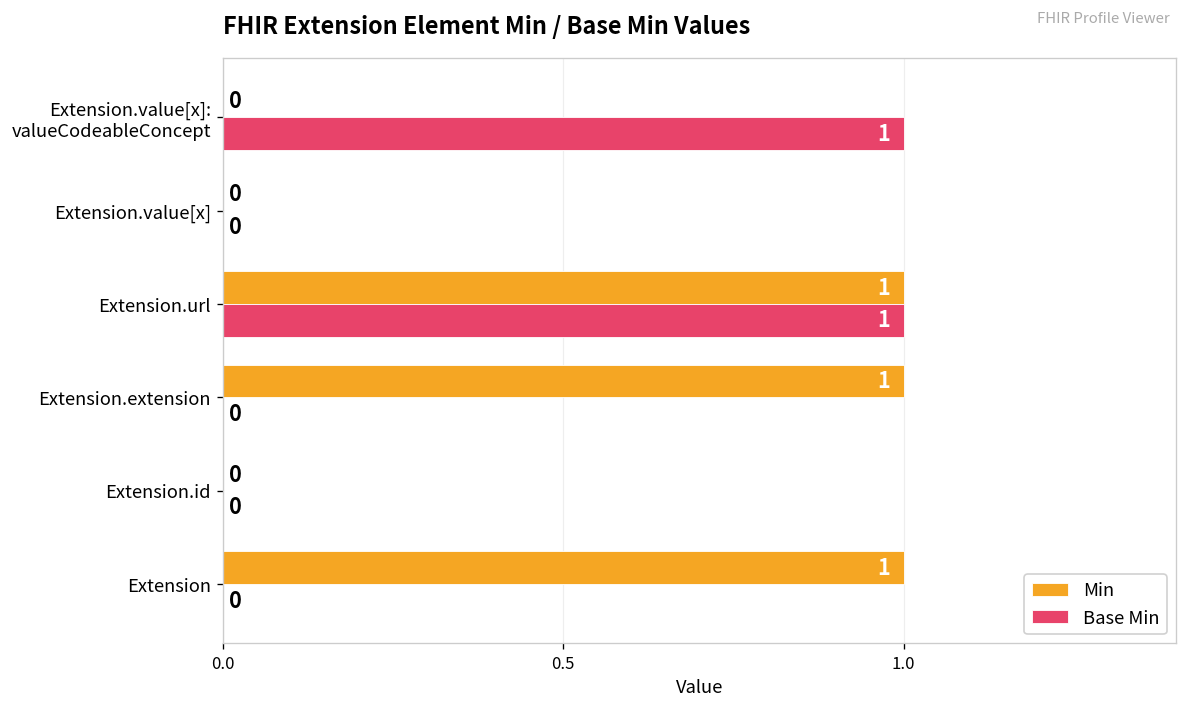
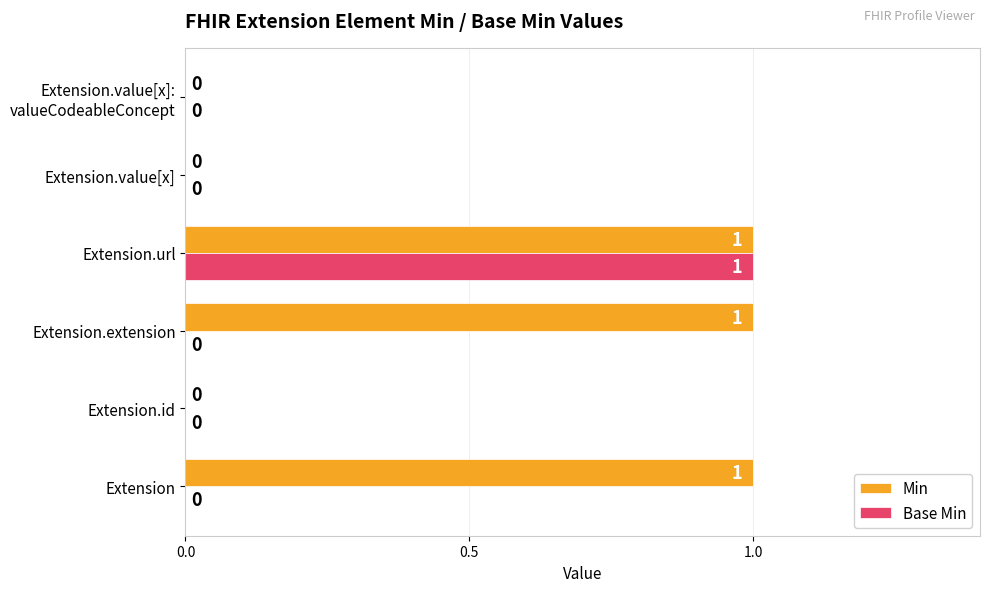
  {
    "Min": {
      "Extension.value[x]: valueCodeableConcept": 0,
      "Extension.value[x]": 0,
      "Extension.url": 1,
      "Extension.extension": 1,
      "Extension.id": 0,
      "Extension": 1
    },
    "Base Min": {
-     "Extension.value[x]: valueCodeableConcept": 1,
+     "Extension.value[x]: valueCodeableConcept": 0,
      "Extension.value[x]": 0,
      "Extension.url": 1,
      "Extension.extension": 0,
      "Extension.id": 0,
      "Extension": 0
    }
  }
